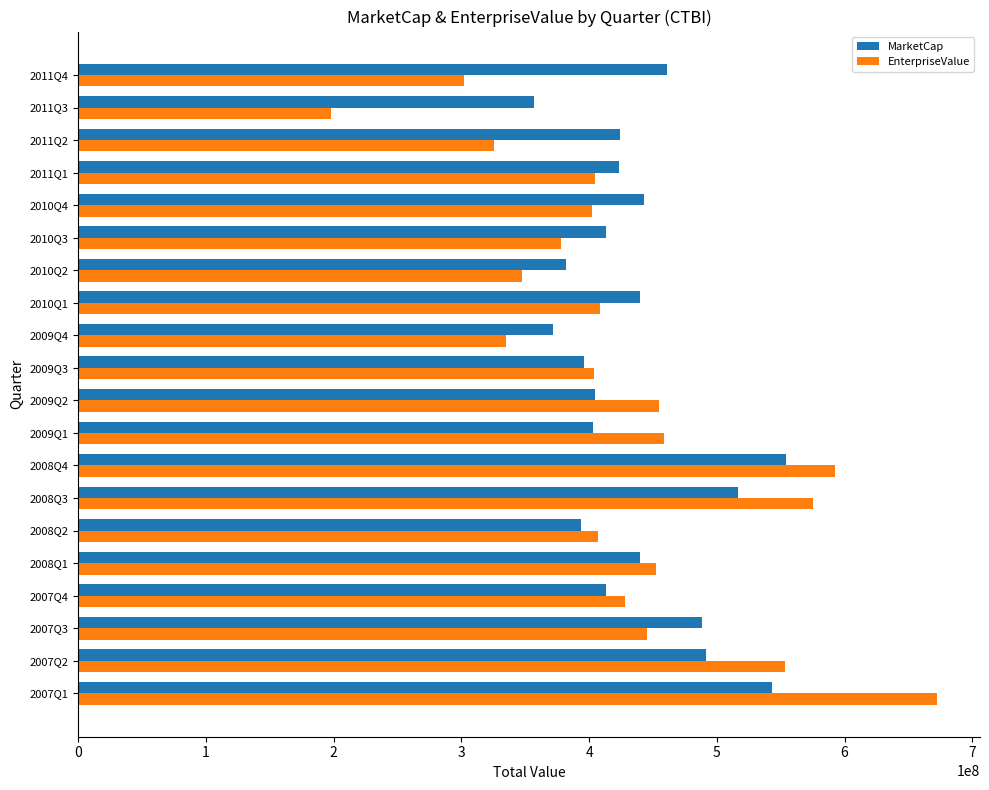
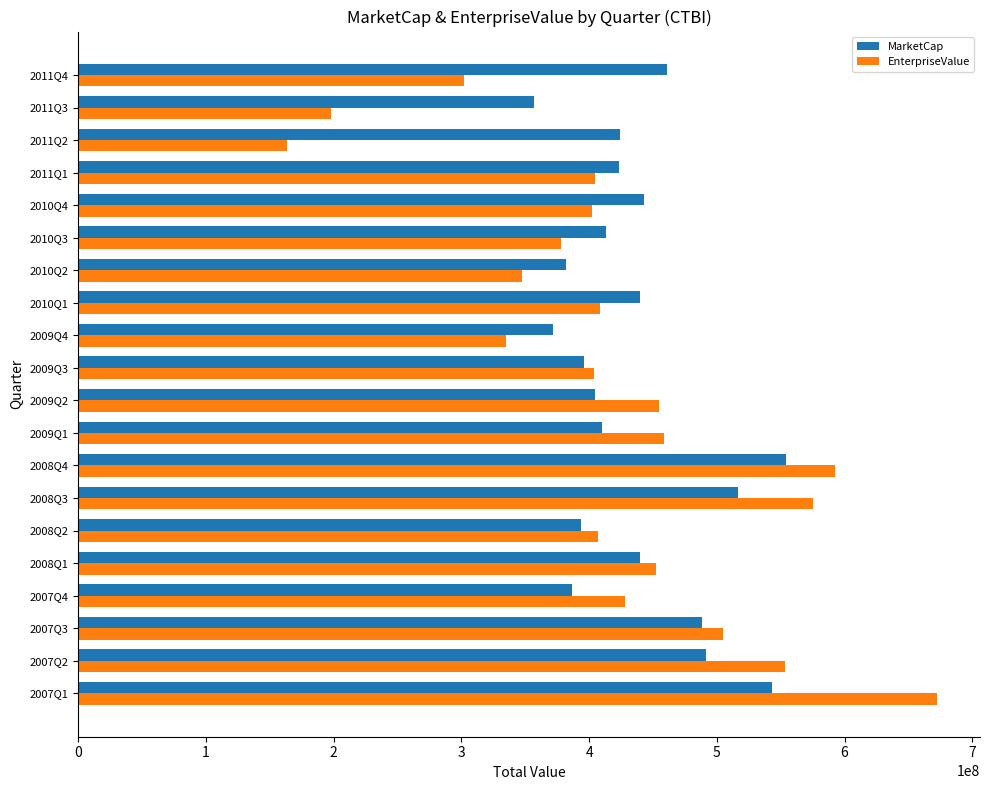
  {
    "MarketCap": {
      "2011Q4": 461000000,
      "2011Q3": 357000000,
      "2011Q2": 424000000,
      "2011Q1": 423000000,
      "2010Q4": 443000000,
      "2010Q3": 413000000,
      "2010Q2": 382000000,
      "2010Q1": 440000000,
      "2009Q4": 372000000,
      "2009Q3": 396000000,
      "2009Q2": 405000000,
-     "2009Q1": 403000000,
+     "2009Q1": 410000000,
      "2008Q4": 554000000,
      "2008Q3": 516000000,
      "2008Q2": 394000000,
      "2008Q1": 440000000,
-     "2007Q4": 413000000,
+     "2007Q4": 387000000,
      "2007Q3": 488000000,
      "2007Q2": 491000000,
      "2007Q1": 543000000
    },
    "EnterpriseValue": {
      "2011Q4": 302000000,
      "2011Q3": 198000000,
-     "2011Q2": 326000000,
+     "2011Q2": 164000000,
      "2011Q1": 405000000,
      "2010Q4": 403000000,
      "2010Q3": 378000000,
      "2010Q2": 347000000,
      "2010Q1": 408000000,
      "2009Q4": 335000000,
      "2009Q3": 404000000,
      "2009Q2": 455000000,
      "2009Q1": 459000000,
      "2008Q4": 593000000,
      "2008Q3": 575000000,
      "2008Q2": 407000000,
      "2008Q1": 452000000,
      "2007Q4": 428000000,
-     "2007Q3": 446000000,
+     "2007Q3": 505000000,
      "2007Q2": 554000000,
      "2007Q1": 672000000
    }
  }
